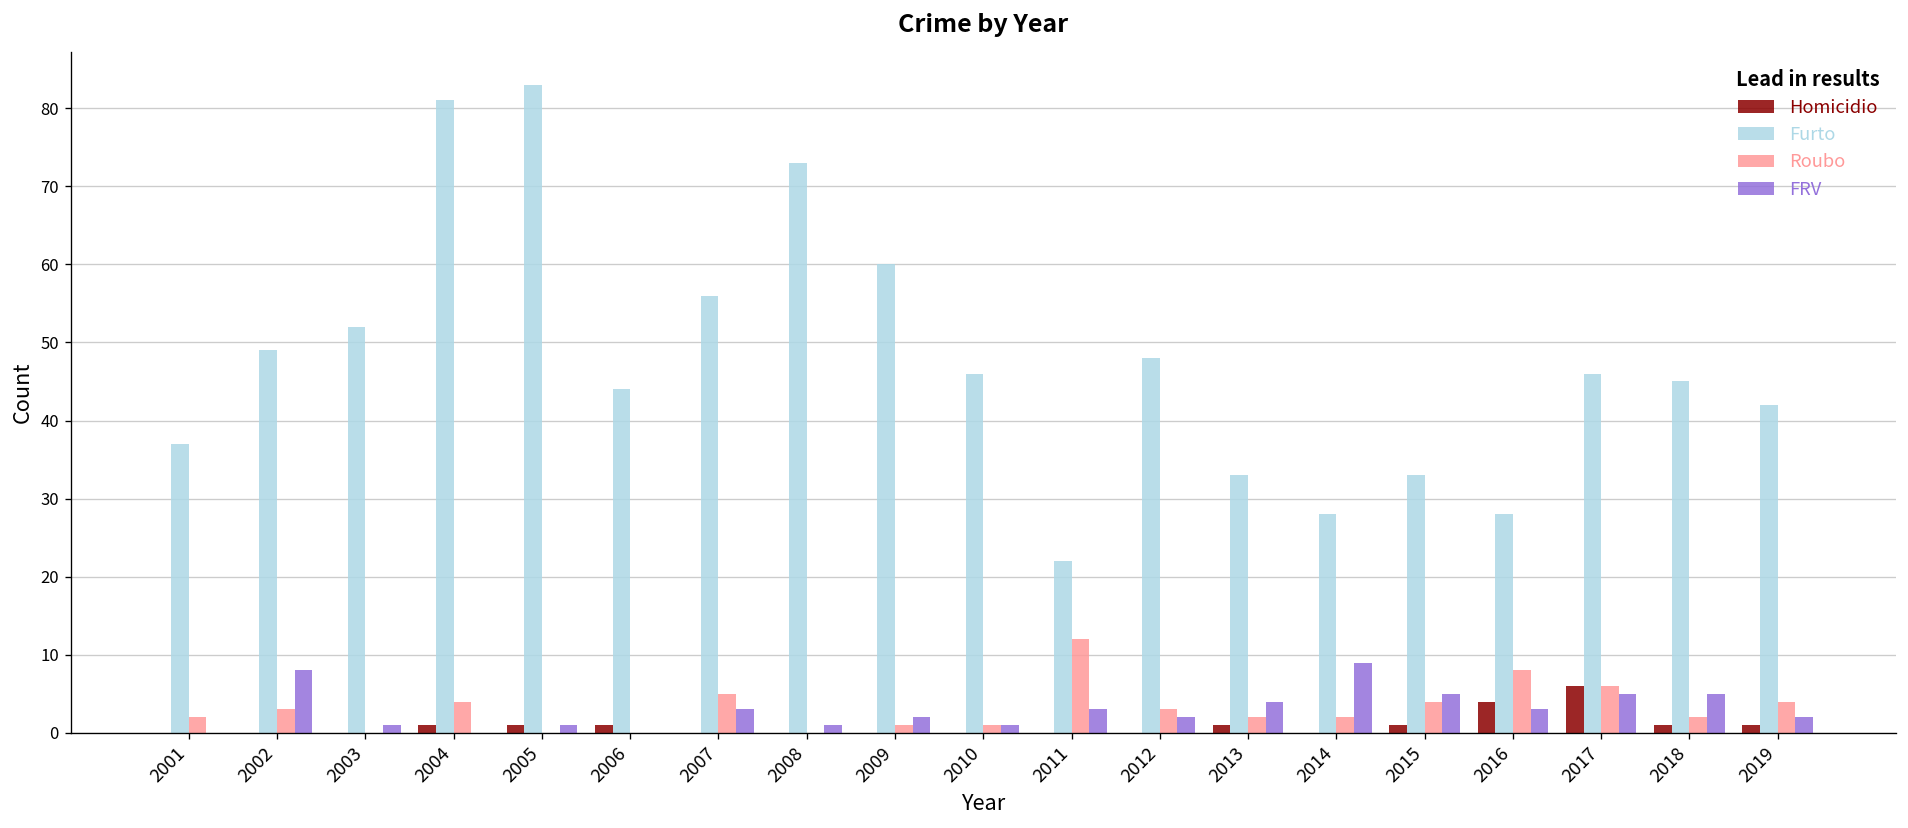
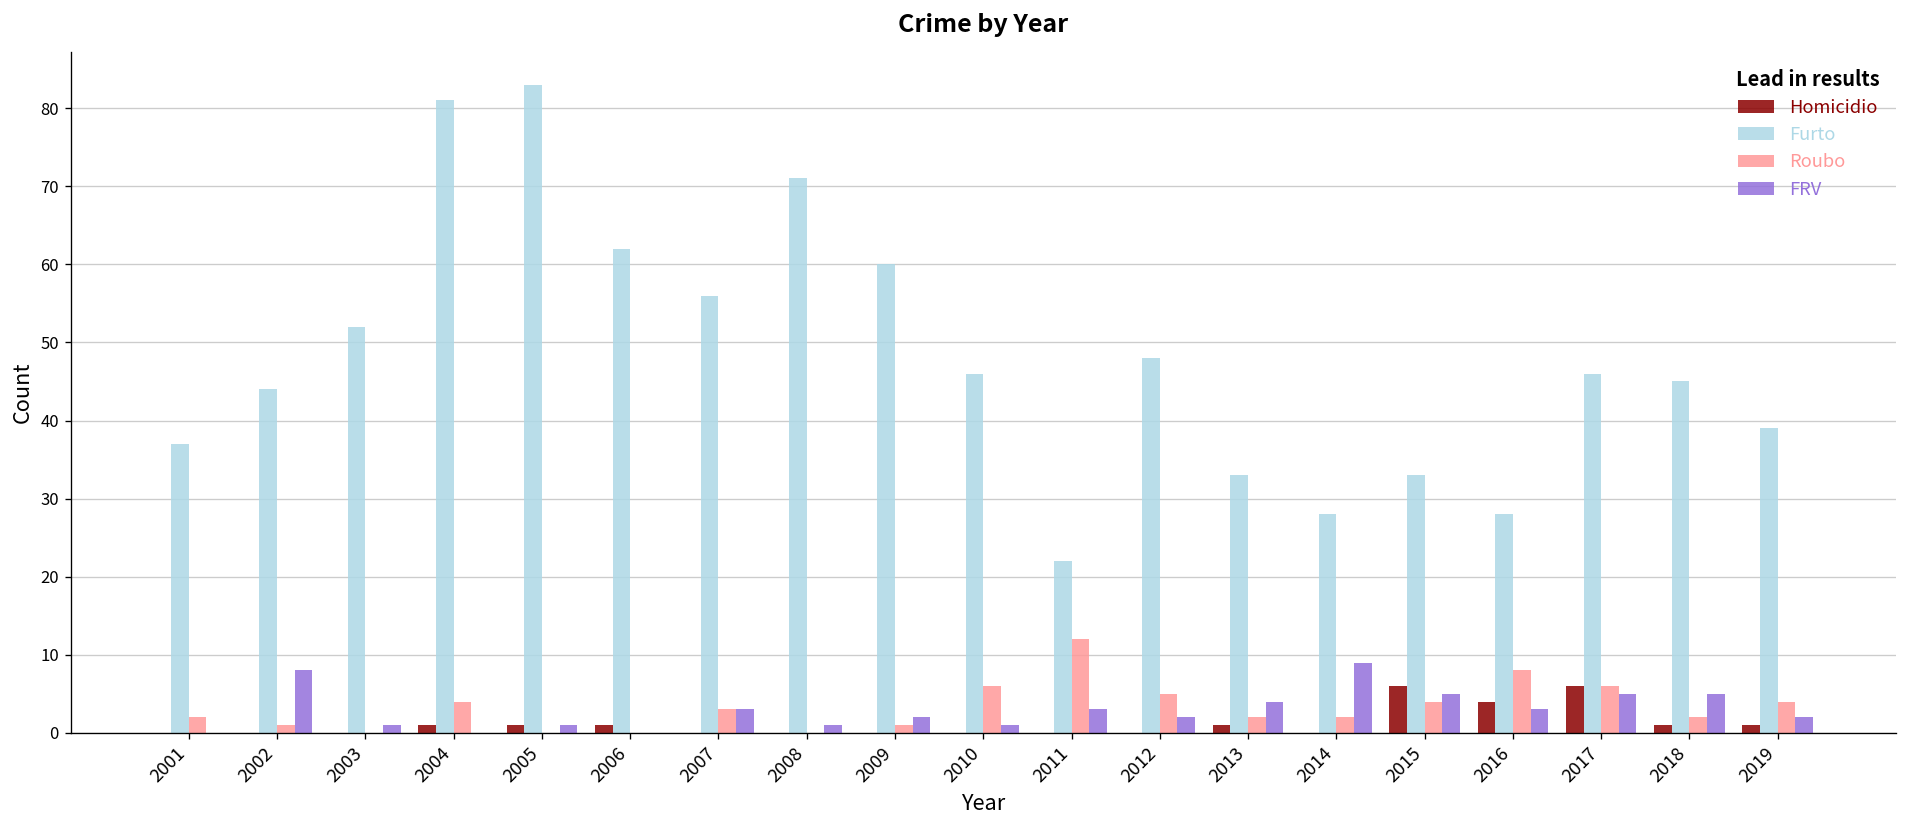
  {
    "Homicidio": {
      "2001": 0,
      "2002": 0,
      "2003": 0,
      "2004": 1,
      "2005": 1,
      "2006": 1,
      "2007": 0,
      "2008": 0,
      "2009": 0,
      "2010": 0,
      "2011": 0,
      "2012": 0,
      "2013": 1,
      "2014": 0,
-     "2015": 1,
+     "2015": 6,
      "2016": 4,
      "2017": 6,
      "2018": 1,
      "2019": 1
    },
    "Furto": {
      "2001": 37,
-     "2002": 49,
+     "2002": 44,
      "2003": 52,
      "2004": 81,
      "2005": 83,
-     "2006": 44,
+     "2006": 62,
      "2007": 56,
-     "2008": 73,
+     "2008": 71,
      "2009": 60,
      "2010": 46,
      "2011": 22,
      "2012": 48,
      "2013": 33,
      "2014": 28,
      "2015": 33,
      "2016": 28,
      "2017": 46,
      "2018": 45,
-     "2019": 42
+     "2019": 39
    },
    "Roubo": {
      "2001": 2,
-     "2002": 3,
+     "2002": 1,
      "2003": 0,
      "2004": 4,
      "2005": 0,
      "2006": 0,
-     "2007": 5,
+     "2007": 3,
      "2008": 0,
      "2009": 1,
-     "2010": 1,
+     "2010": 6,
      "2011": 12,
-     "2012": 3,
+     "2012": 5,
      "2013": 2,
      "2014": 2,
      "2015": 4,
      "2016": 8,
      "2017": 6,
      "2018": 2,
      "2019": 4
    },
    "FRV": {
      "2001": 0,
      "2002": 8,
      "2003": 1,
      "2004": 0,
      "2005": 1,
      "2006": 0,
      "2007": 3,
      "2008": 1,
      "2009": 2,
      "2010": 1,
      "2011": 3,
      "2012": 2,
      "2013": 4,
      "2014": 9,
      "2015": 5,
      "2016": 3,
      "2017": 5,
      "2018": 5,
      "2019": 2
    }
  }
